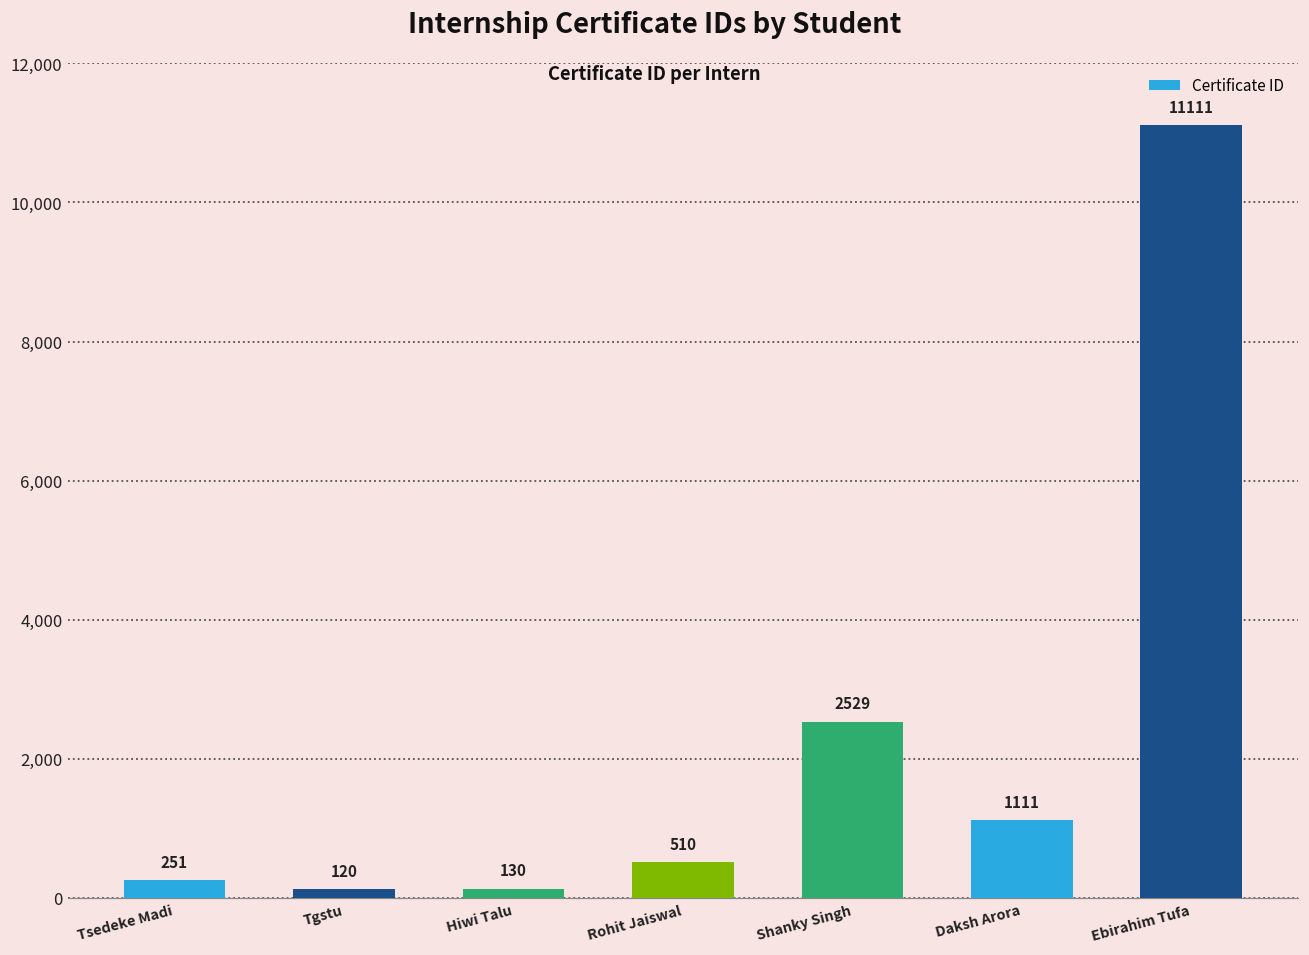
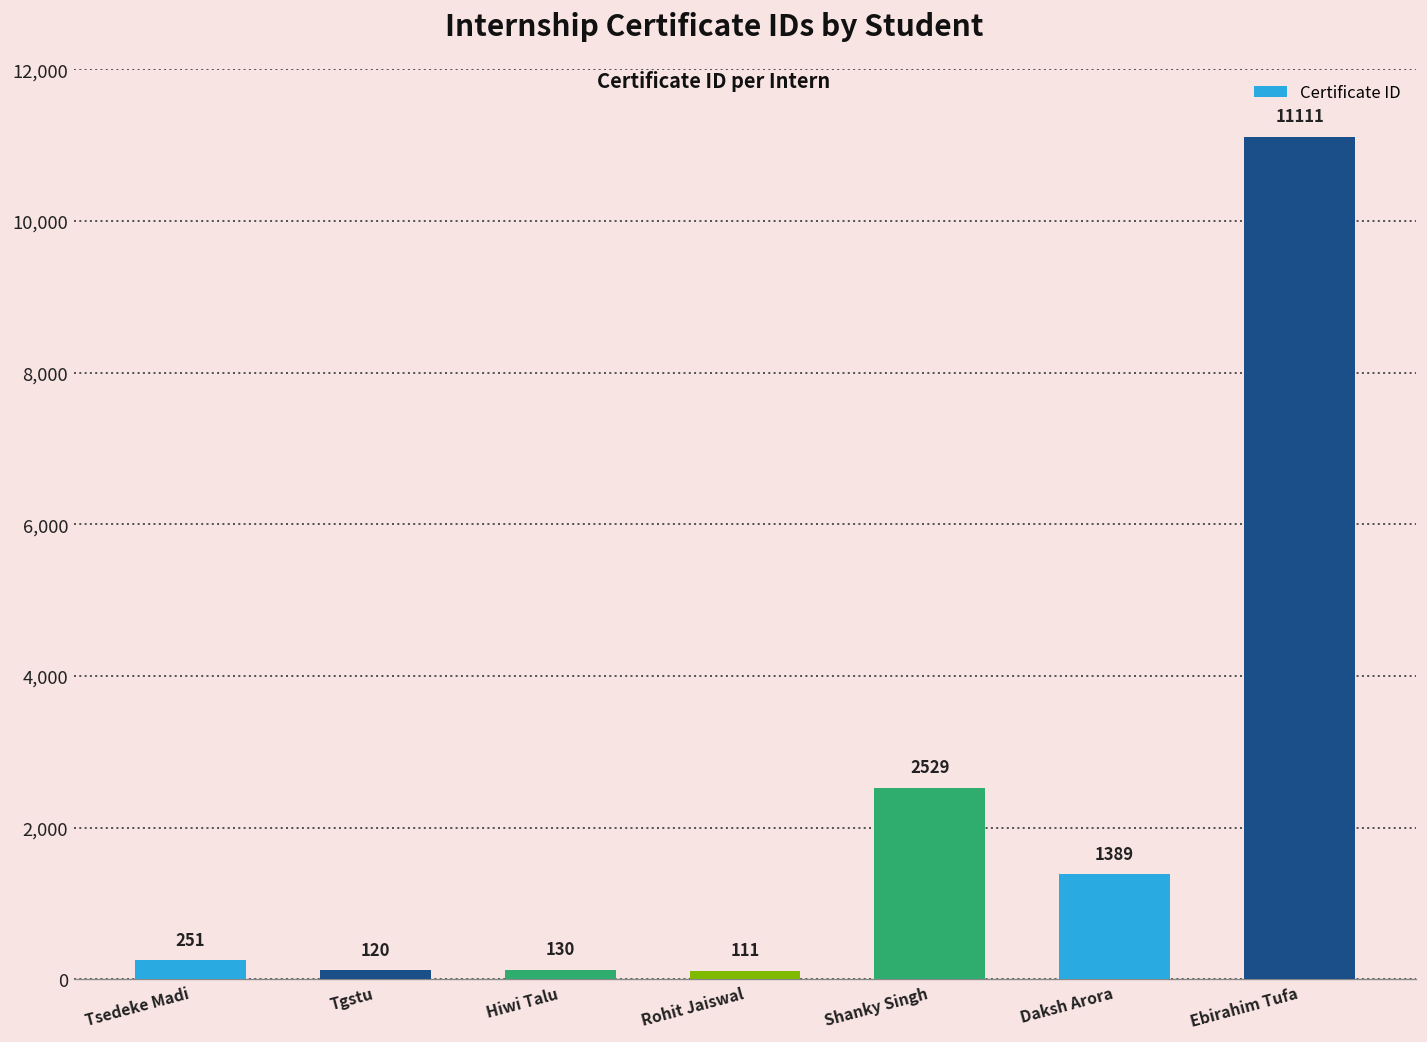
  {
    "Tsedeke Madi": 251,
    "Tgstu": 120,
    "Hiwi Talu": 130,
-   "Rohit Jaiswal": 510,
+   "Rohit Jaiswal": 111,
    "Shanky Singh": 2529,
-   "Daksh Arora": 1111,
+   "Daksh Arora": 1389,
    "Ebirahim Tufa": 11111
  }
